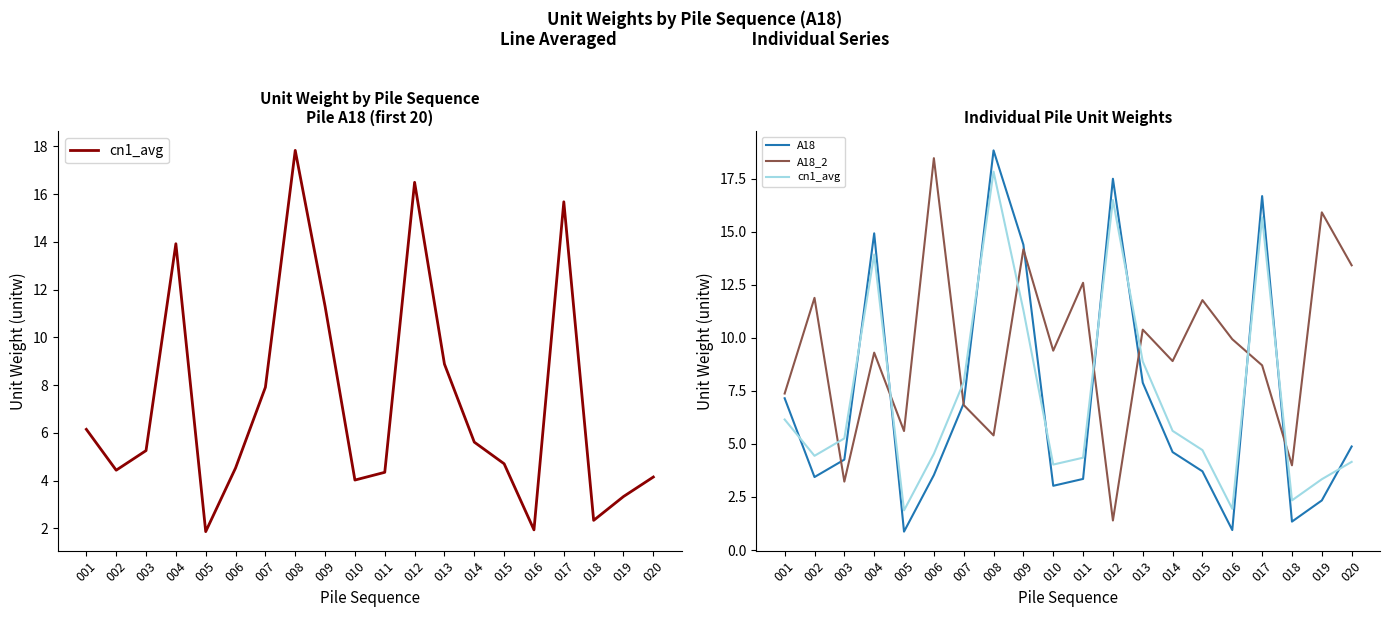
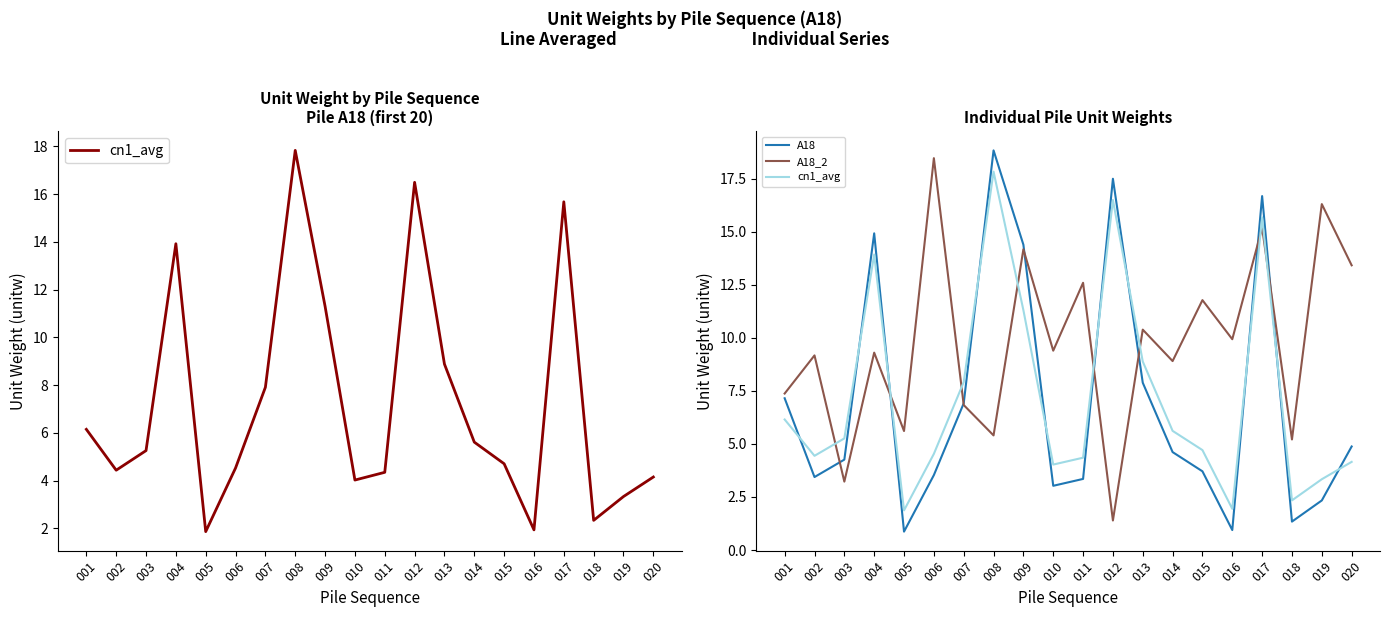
  {
    "Unit Weight by Pile Sequence Pile A18 (first 20)": {
      "001": 6.1,
      "002": 4.4,
      "003": 5.3,
      "004": 13.9,
      "005": 1.9,
      "006": 4.5,
      "007": 7.9,
      "008": 17.8,
      "009": 11.3,
      "010": 4.0,
      "011": 4.3,
      "012": 16.5,
      "013": 8.9,
      "014": 5.6,
      "015": 4.7,
      "016": 1.9,
      "017": 15.7,
      "018": 2.3,
      "019": 3.3,
      "020": 4.2
    },
    "Individual Pile Unit Weights": {
      "A18": {
        "001": 7.1,
        "002": 3.4,
        "003": 4.3,
        "004": 14.9,
        "005": 0.9,
        "006": 3.5,
        "008": 18.8,
        "009": 14.4,
        "010": 3.0,
        "011": 3.3,
        "012": 17.5,
        "013": 7.9,
        "014": 4.6,
        "015": 3.7,
        "016": 0.9,
        "017": 16.7,
        "018": 1.3,
        "019": 2.3,
        "020": 4.9
      },
      "A18_2": {
        "001": 7.4,
-       "002": 11.9,
+       "002": 9.2,
        "003": 3.2,
        "004": 9.3,
        "005": 5.6,
        "006": 18.5,
        "008": 5.4,
        "009": 14.2,
        "010": 9.4,
        "011": 12.6,
        "012": 1.4,
        "013": 10.4,
        "014": 8.9,
        "015": 11.8,
        "016": 9.9,
-       "017": 8.7,
-       "018": 4.0,
-       "019": 15.9,
+       "017": 15.2,
+       "018": 5.2,
+       "019": 16.3,
        "020": 13.4
      },
      "cn1_avg": {
        "001": 6.1,
        "002": 4.4,
        "003": 5.3,
        "004": 13.9,
        "005": 1.9,
        "006": 4.5,
        "007": 7.9,
        "008": 17.8,
        "009": 11.3,
        "010": 4.0,
        "011": 4.3,
        "012": 16.5,
        "013": 8.9,
        "014": 5.6,
        "015": 4.7,
        "016": 1.9,
        "017": 15.7,
        "018": 2.3,
        "019": 3.3,
        "020": 4.2
      }
    }
  }
